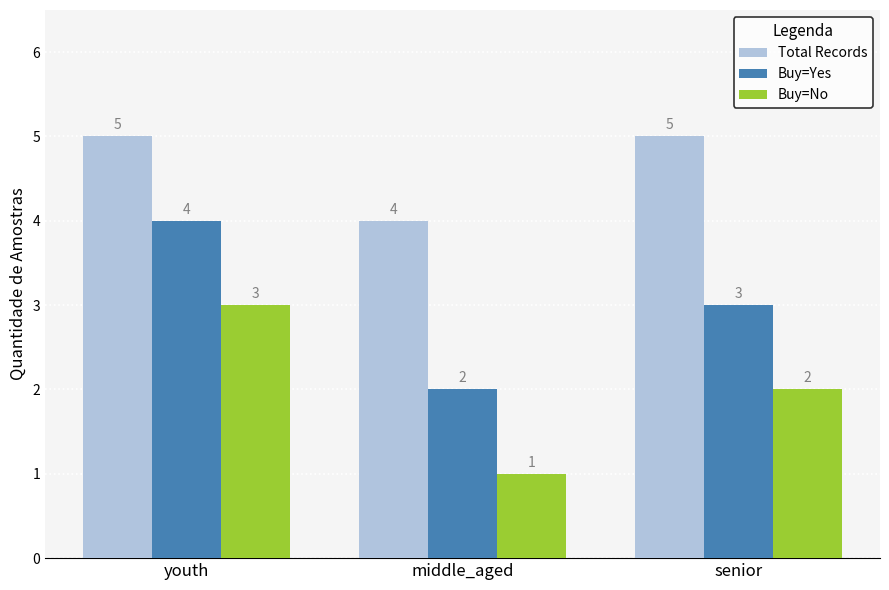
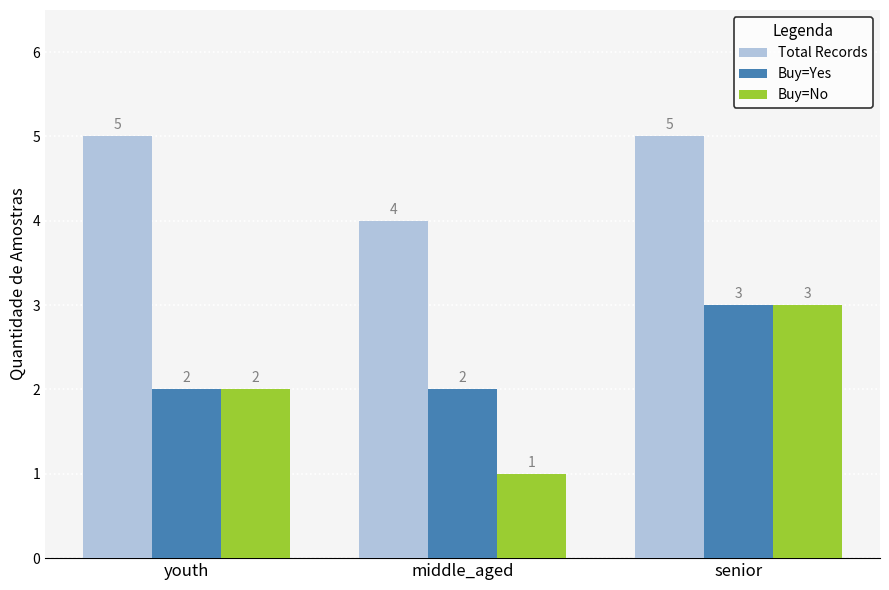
  {
    "Total Records": {
      "youth": 5,
      "middle_aged": 4,
      "senior": 5
    },
    "Buy=Yes": {
-     "youth": 4,
+     "youth": 2,
      "middle_aged": 2,
      "senior": 3
    },
    "Buy=No": {
-     "youth": 3,
+     "youth": 2,
      "middle_aged": 1,
-     "senior": 2
+     "senior": 3
    }
  }
